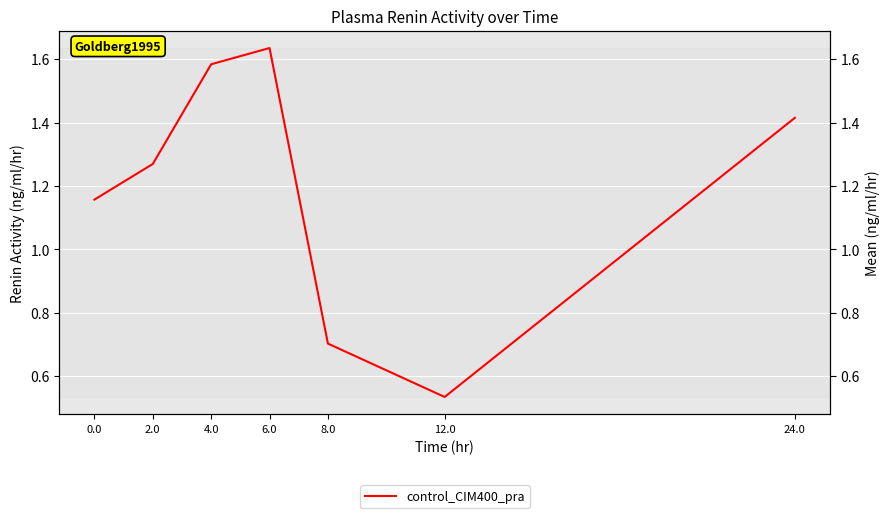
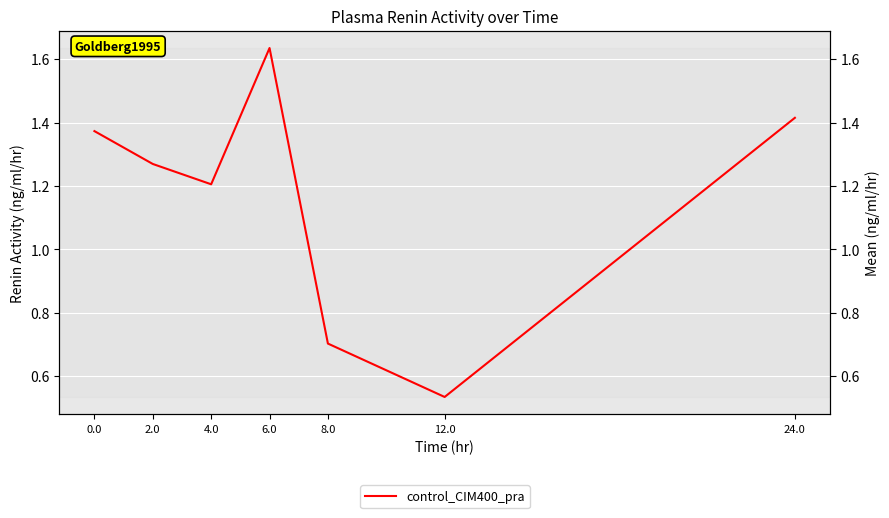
  {
-   "0.0": 1.16,
+   "0.0": 1.37,
    "2.0": 1.27,
-   "4.0": 1.58,
+   "4.0": 1.21,
    "6.0": 1.64,
    "8.0": 0.70,
    "12.0": 0.53,
    "24.0": 1.42
  }
